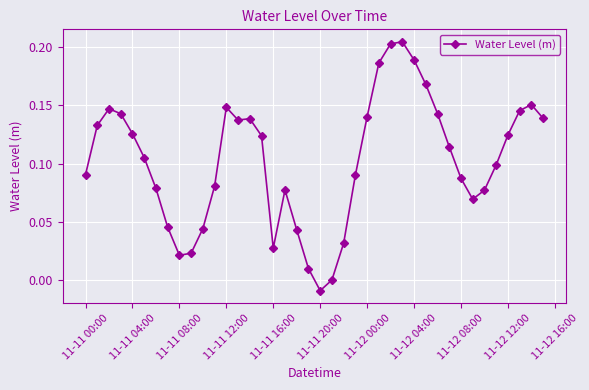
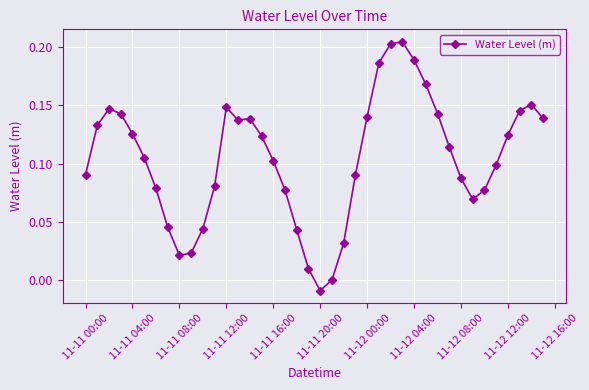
  {
    "11-11 00:00": 0.091,
    "11-11 04:00": 0.126,
    "11-11 08:00": 0.021,
    "11-11 12:00": 0.148,
-   "11-11 16:00": 0.028,
+   "11-11 16:00": 0.103,
    "11-11 20:00": -0.009,
    "11-12 00:00": 0.140,
    "11-12 04:00": 0.189,
    "11-12 08:00": 0.087,
    "11-12 12:00": 0.125
  }
